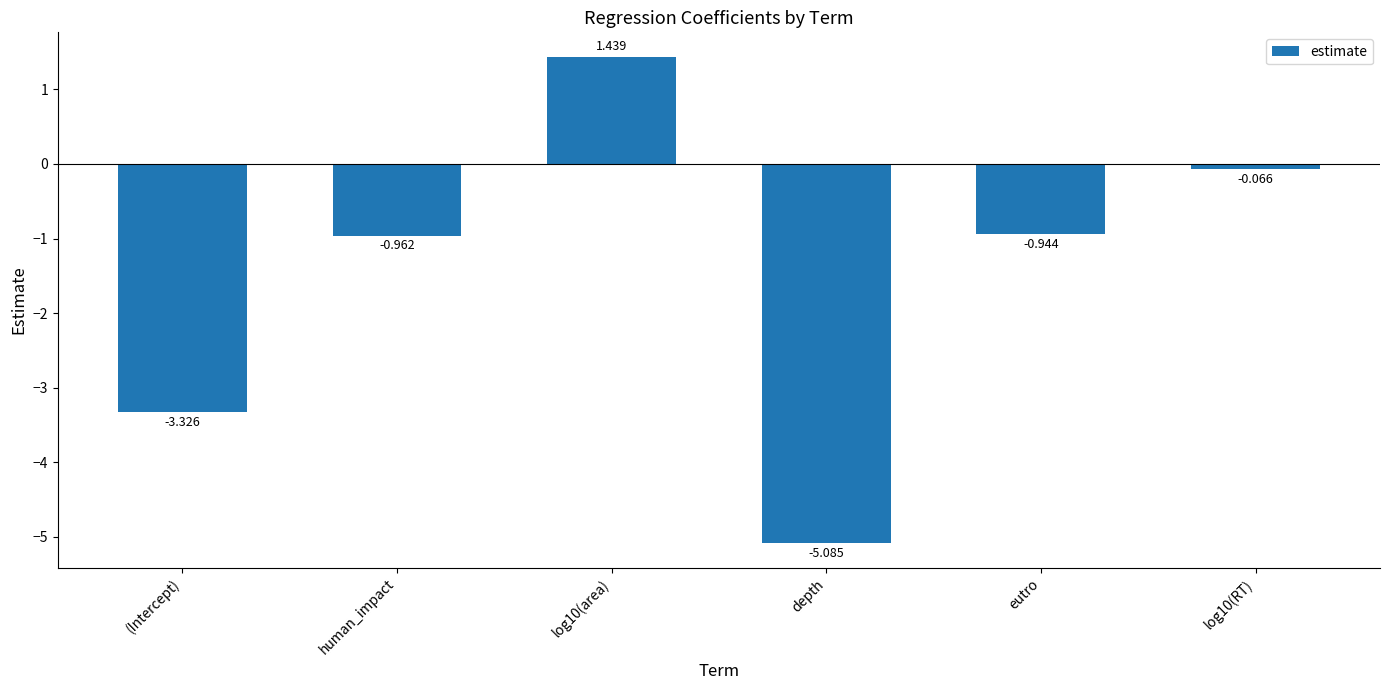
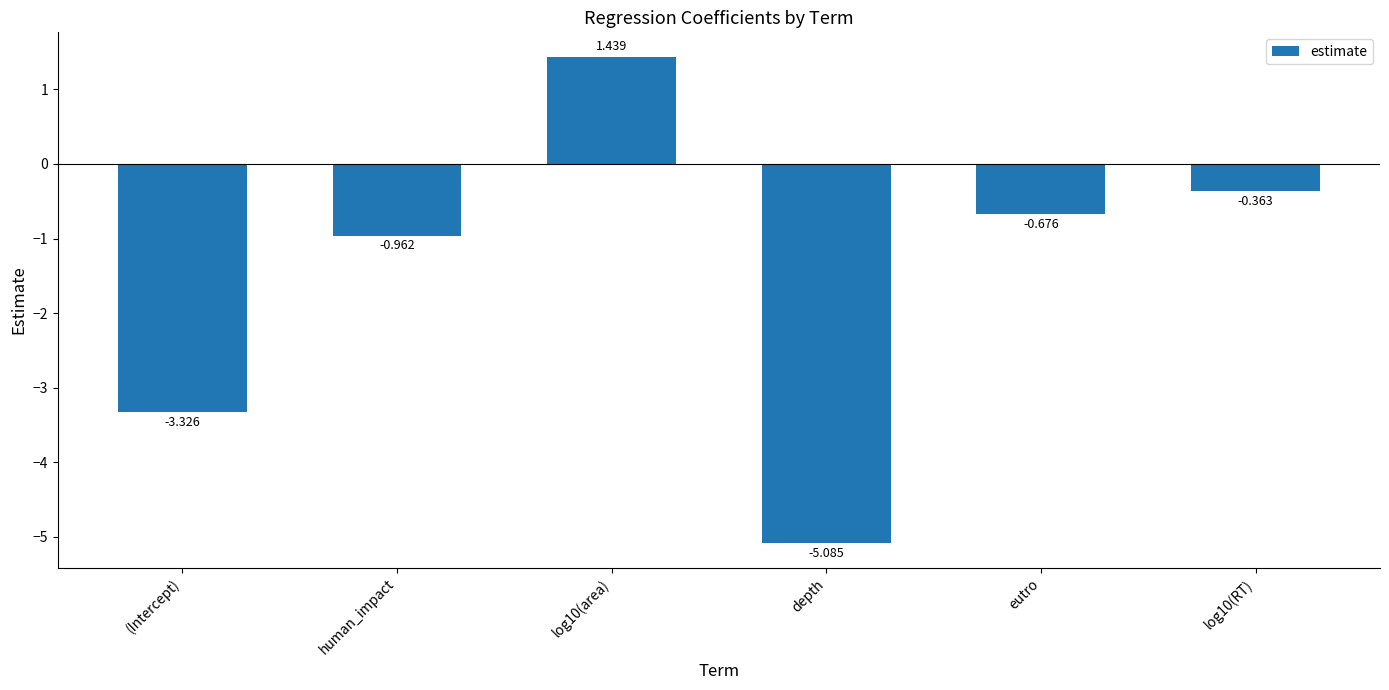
  {
    "(Intercept)": -3.326,
    "human_impact": -0.962,
    "log10(area)": 1.439,
    "depth": -5.085,
-   "eutro": -0.944,
-   "log10(RT)": -0.066
+   "eutro": -0.676,
+   "log10(RT)": -0.363
  }
